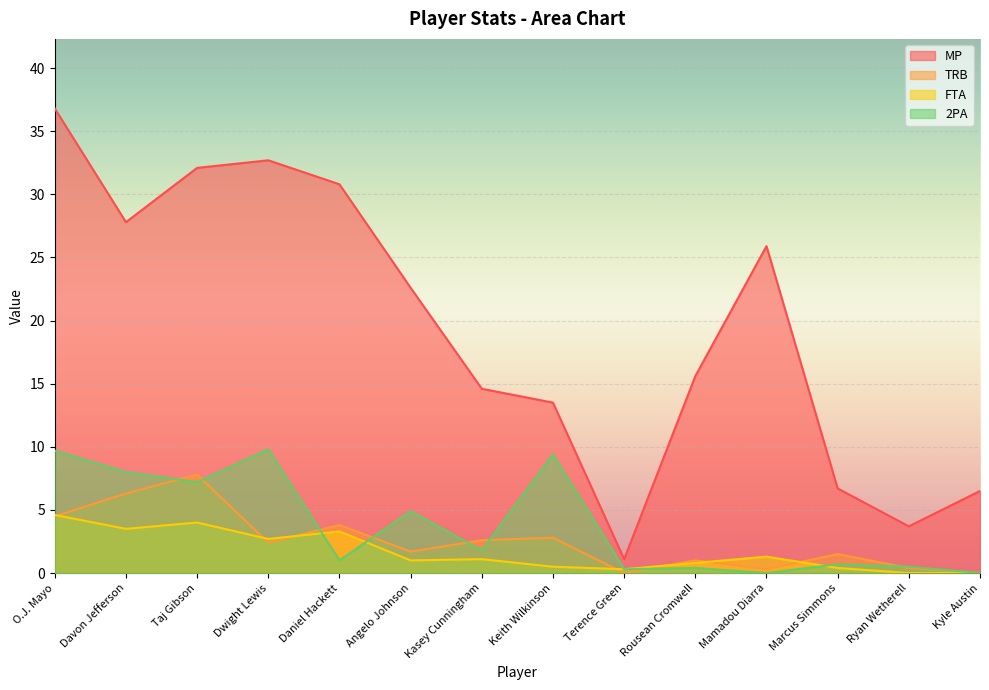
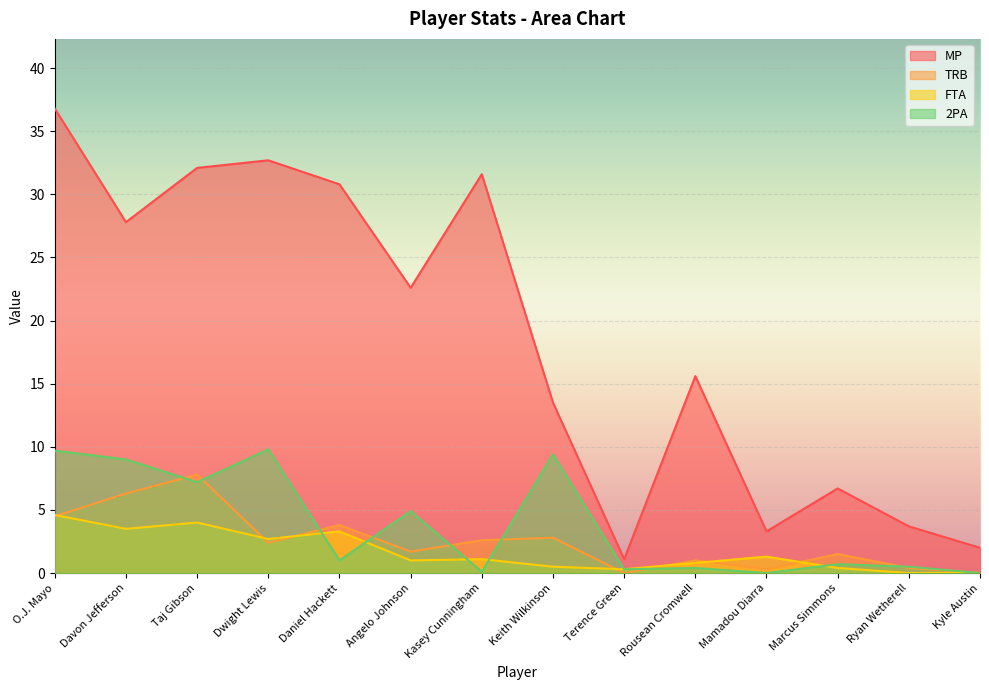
  {
    "MP": {
      "O.J. Mayo": 36.8,
      "Davon Jefferson": 27.8,
      "Taj Gibson": 32.1,
      "Dwight Lewis": 32.7,
      "Daniel Hackett": 30.8,
      "Angelo Johnson": 22.6,
-     "Kasey Cunningham": 14.6,
+     "Kasey Cunningham": 31.6,
      "Keith Wilkinson": 13.5,
      "Terence Green": 1.1,
      "Rousean Cromwell": 15.6,
-     "Mamadou Diarra": 25.9,
+     "Mamadou Diarra": 3.3,
      "Marcus Simmons": 6.7,
      "Ryan Wetherell": 3.7,
-     "Kyle Austin": 6.5
+     "Kyle Austin": 2.0
    },
    "2PA": {
      "O.J. Mayo": 9.7,
-     "Davon Jefferson": 8,
+     "Davon Jefferson": 9,
      "Taj Gibson": 7.2,
      "Dwight Lewis": 9.8,
      "Daniel Hackett": 1.0,
      "Angelo Johnson": 4.9,
-     "Kasey Cunningham": 1.8,
+     "Kasey Cunningham": 0.1,
      "Keith Wilkinson": 9.4,
      "Rousean Cromwell": 0.4,
      "Mamadou Diarra": 0.0,
      "Marcus Simmons": 0.7
    }
  }
